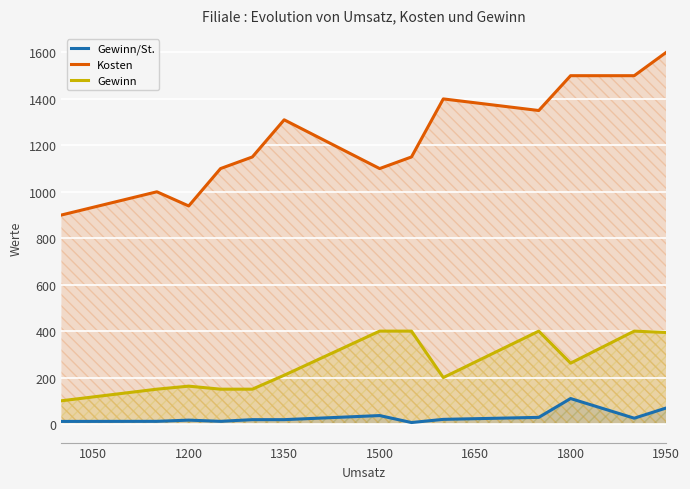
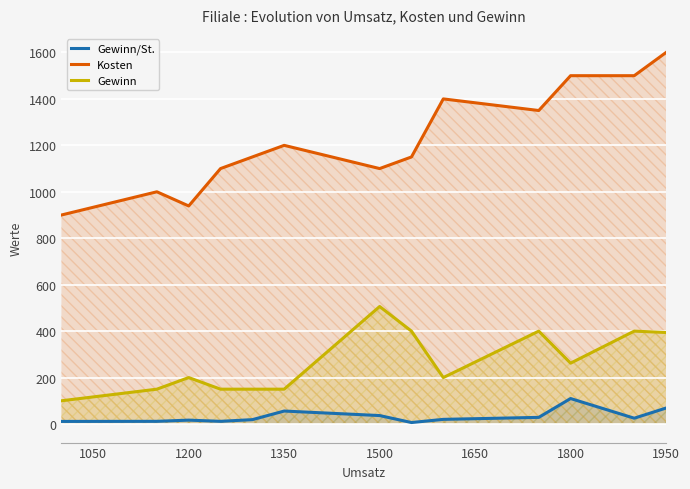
  {
    "Gewinn/St.": {
      "1200": 20,
-     "1350": 20,
+     "1350": 60,
      "1500": 40,
      "1800": 110,
      "1950": 70
    },
    "Kosten": {
      "1200": 940,
-     "1350": 1310,
+     "1350": 1200,
      "1500": 1100,
      "1800": 1500,
      "1950": 1600
    },
    "Gewinn": {
-     "1200": 160,
-     "1350": 210,
-     "1500": 400,
+     "1200": 200,
+     "1350": 150,
+     "1500": 510,
      "1800": 260,
      "1950": 390
    }
  }
